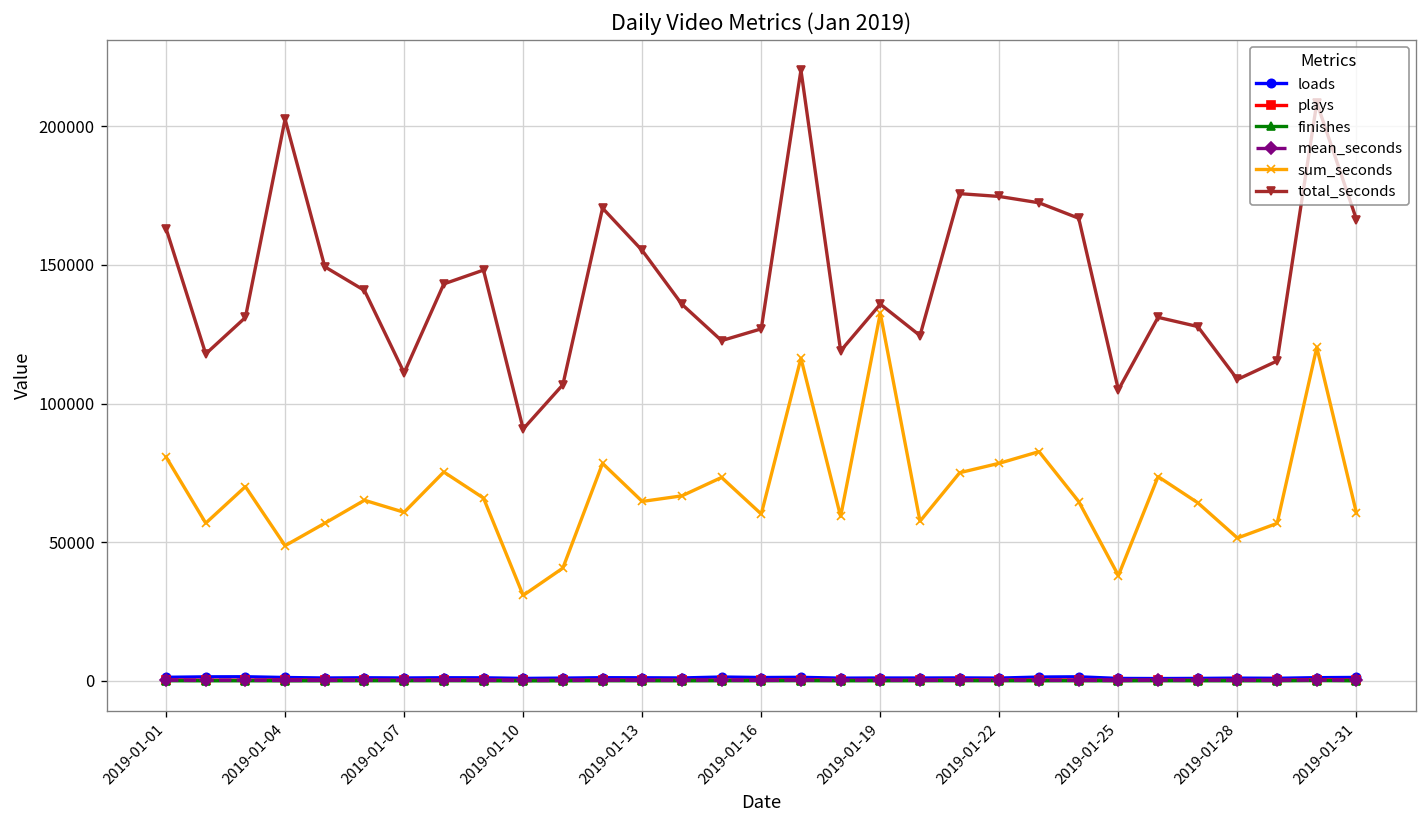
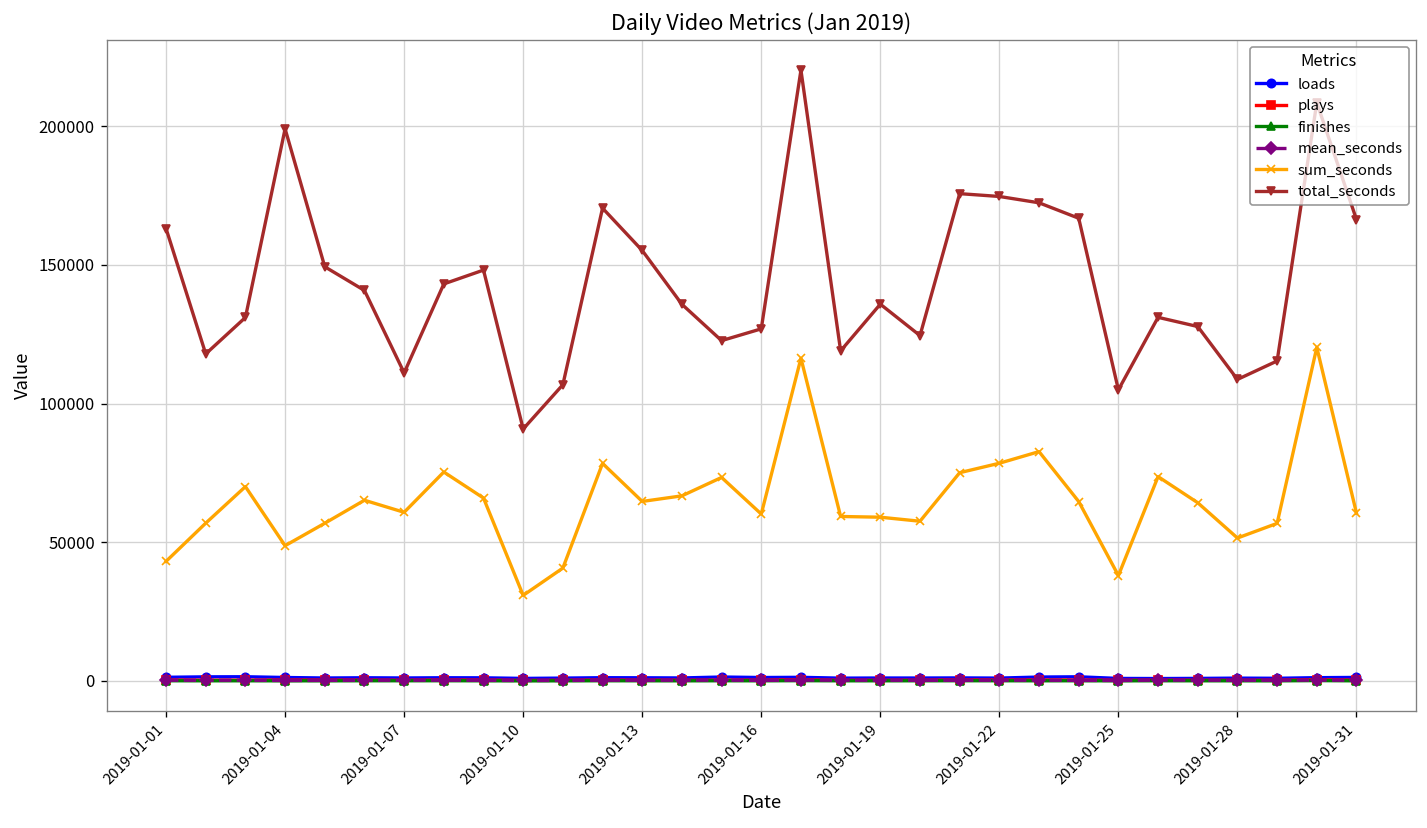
  {
    "sum_seconds": {
-     "2019-01-01": 81000,
+     "2019-01-01": 43000,
      "2019-01-04": 49000,
      "2019-01-07": 61000,
      "2019-01-10": 31000,
      "2019-01-13": 65000,
      "2019-01-16": 60000,
-     "2019-01-19": 133000,
+     "2019-01-19": 59000,
      "2019-01-22": 78000,
      "2019-01-25": 38000,
      "2019-01-28": 52000,
      "2019-01-31": 60000
    },
    "total_seconds": {
      "2019-01-01": 163000,
-     "2019-01-04": 203000,
+     "2019-01-04": 199000,
      "2019-01-07": 111000,
      "2019-01-10": 91000,
      "2019-01-13": 155000,
      "2019-01-16": 127000,
      "2019-01-19": 136000,
      "2019-01-22": 175000,
      "2019-01-25": 105000,
      "2019-01-28": 109000,
      "2019-01-31": 166000
    }
  }
